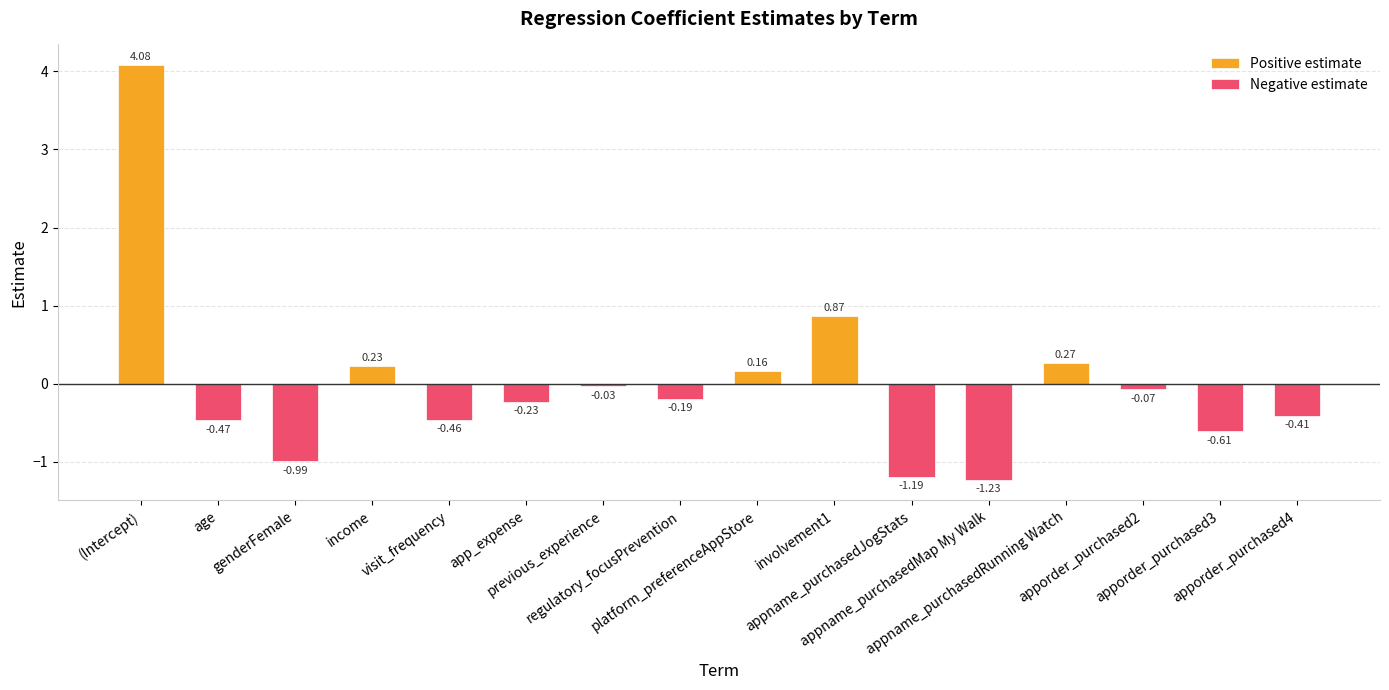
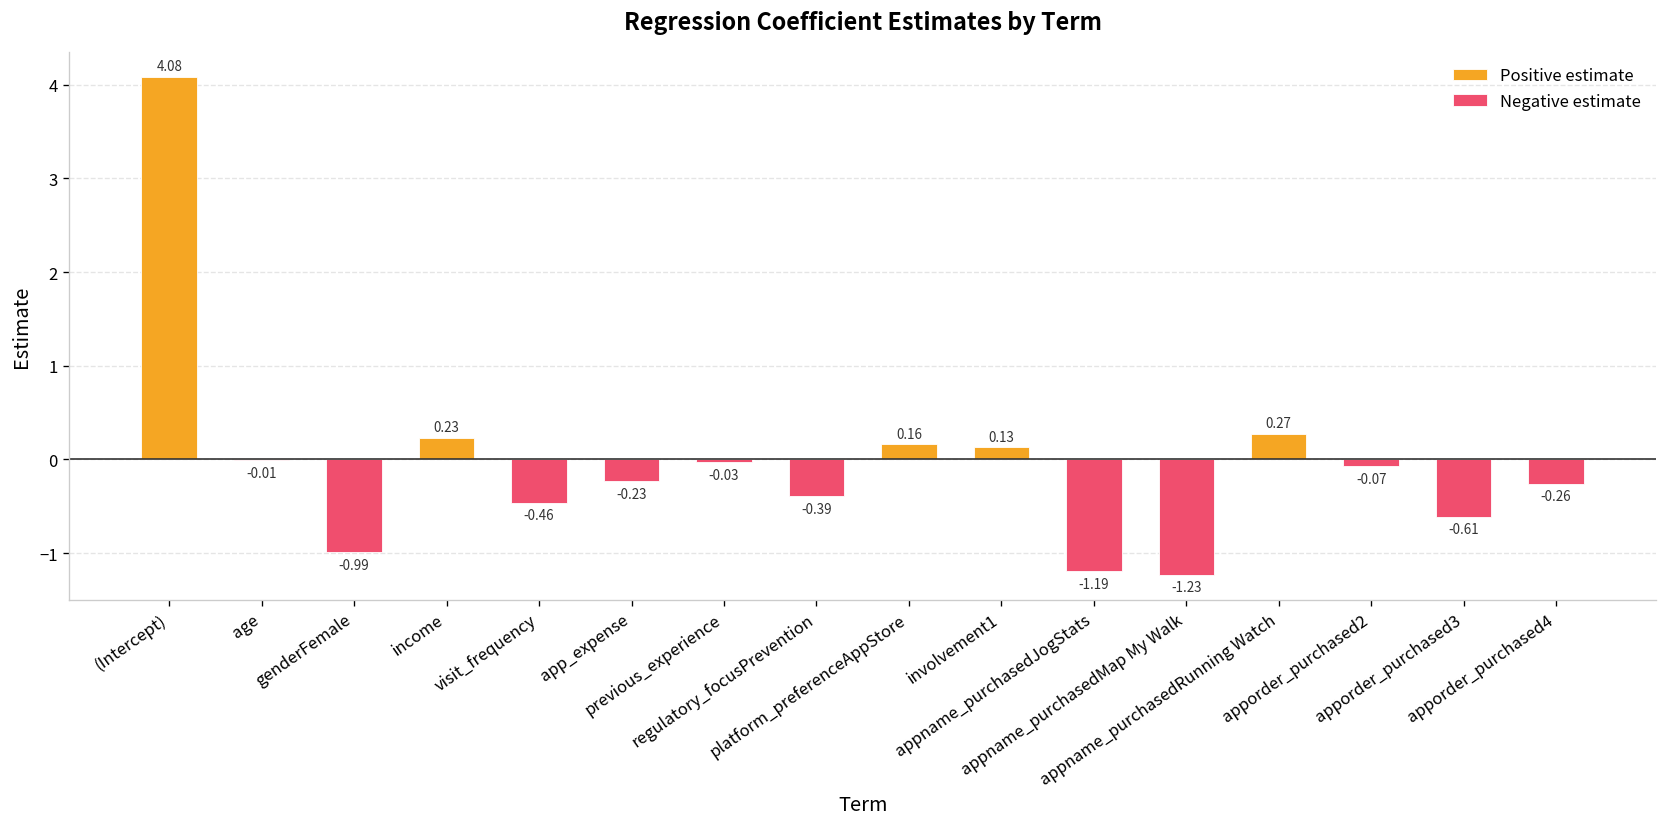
  {
    "Positive estimate": {
      "(Intercept)": 4.08,
      "income": 0.23,
      "platform_preferenceAppStore": 0.16,
-     "involvement1": 0.87,
+     "involvement1": 0.13,
      "appname_purchasedRunning Watch": 0.27
    },
    "Negative estimate": {
-     "age": -0.47,
+     "age": -0.01,
      "genderFemale": -0.99,
      "visit_frequency": -0.46,
      "app_expense": -0.23,
      "previous_experience": -0.03,
-     "regulatory_focusPrevention": -0.19,
+     "regulatory_focusPrevention": -0.39,
      "appname_purchasedJogStats": -1.19,
      "appname_purchasedMap My Walk": -1.23,
      "apporder_purchased2": -0.07,
      "apporder_purchased3": -0.61,
-     "apporder_purchased4": -0.41
+     "apporder_purchased4": -0.26
    }
  }
